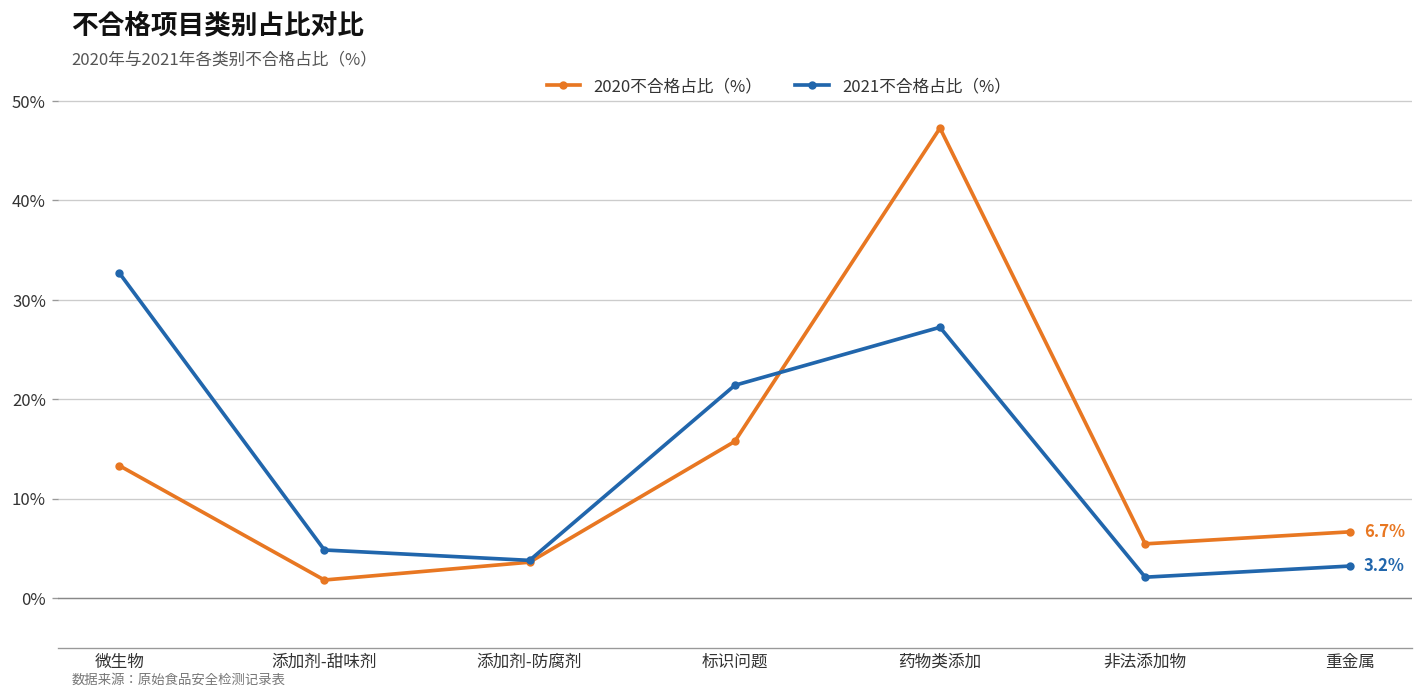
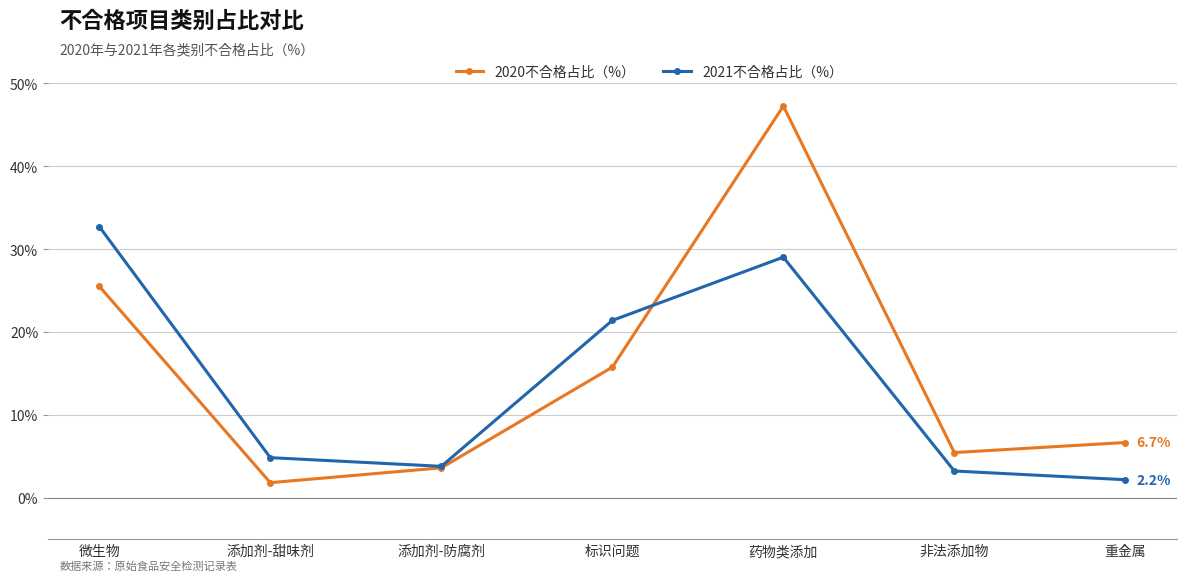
  {
    "2020不合格占比（%）": {
-     "微生物": "13%",
+     "微生物": "26%",
      "添加剂-甜味剂": "2%",
      "标识问题": "16%",
      "药物类添加": "47%",
      "非法添加物": "5%"
    },
    "2021不合格占比（%）": {
-     "药物类添加": "27%",
-     "非法添加物": "2%",
-     "重金属": "3.2%"
+     "药物类添加": "29%",
+     "非法添加物": "3%",
+     "重金属": "2.2%"
    }
  }
